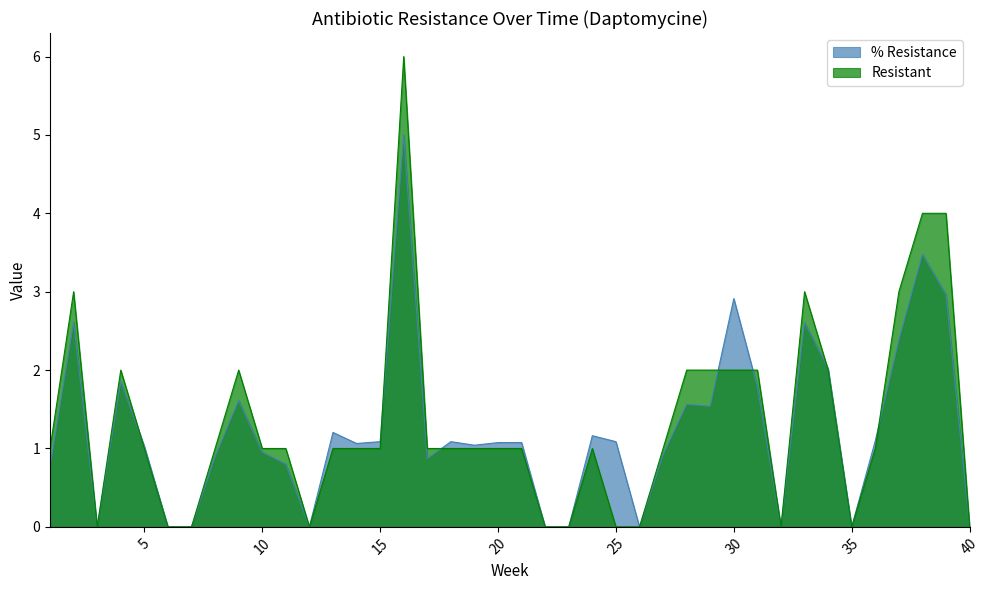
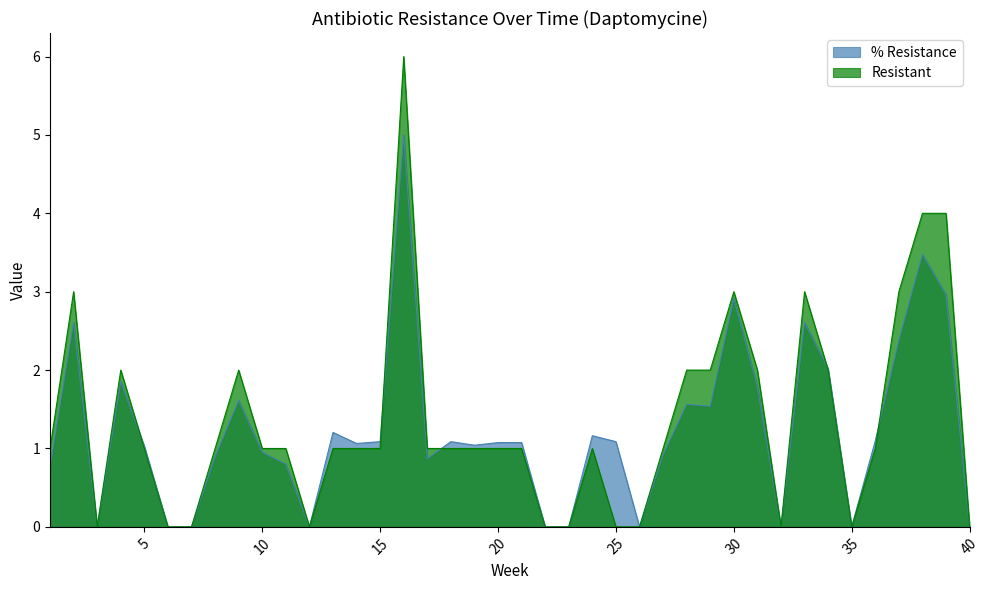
  {
    "% Resistance": {
      "10": 1.0,
      "15": 1.1,
      "20": 1.1,
      "25": 1.1,
      "30": 2.9
    },
    "Resistant": {
      "10": 1,
      "15": 1,
      "20": 1,
      "25": 0,
-     "30": 2
+     "30": 3
    }
  }
